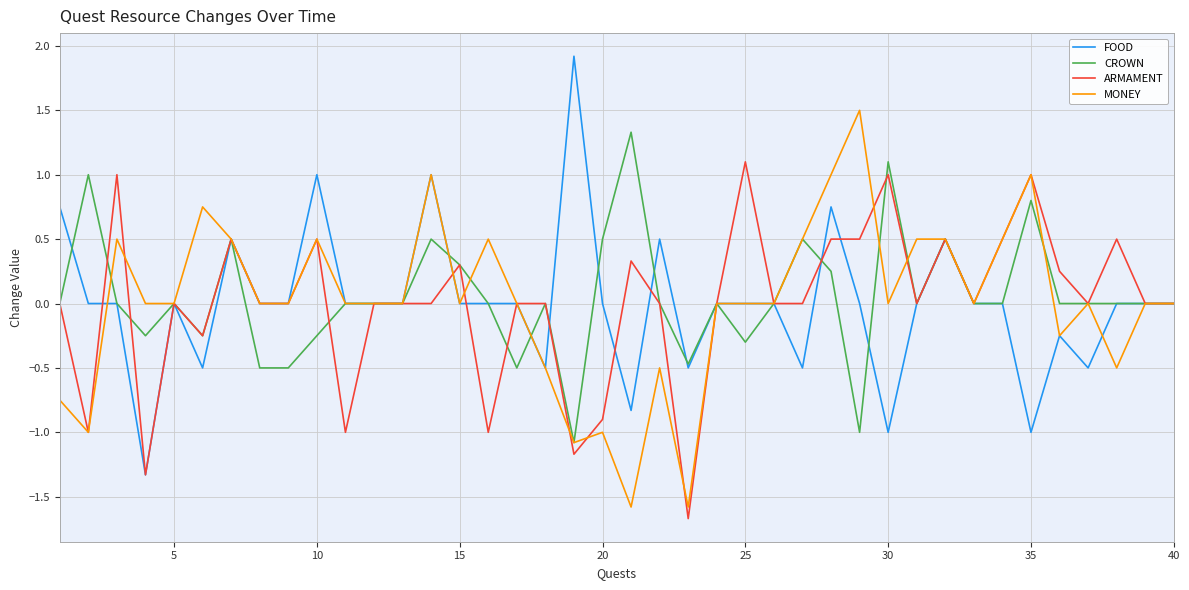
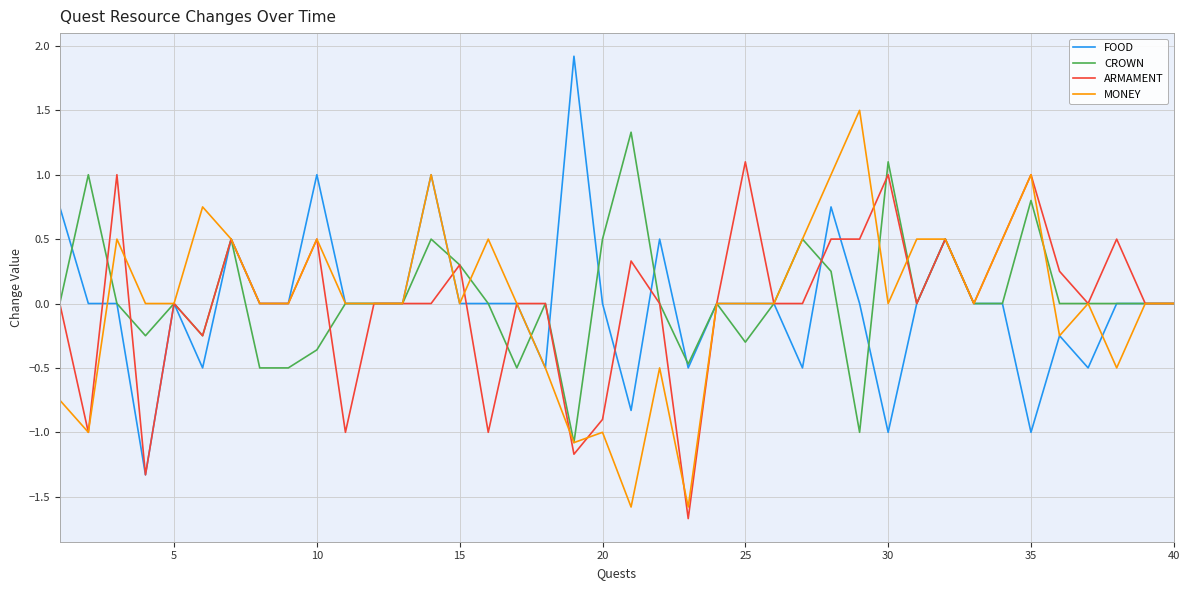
  {
    "FOOD": {
      "10": 1.00,
      "20": 0.00,
      "30": -1.00,
      "35": -1.00
    },
    "CROWN": {
-     "10": -0.25,
+     "10": -0.36,
      "20": 0.50,
      "25": -0.30,
      "30": 1.10,
      "35": 0.80
    },
    "ARMAMENT": {
      "20": -0.90,
      "25": 1.10,
      "30": 1.00
    },
    "MONEY": {
      "20": -1.00,
      "30": 0.00
    }
  }
